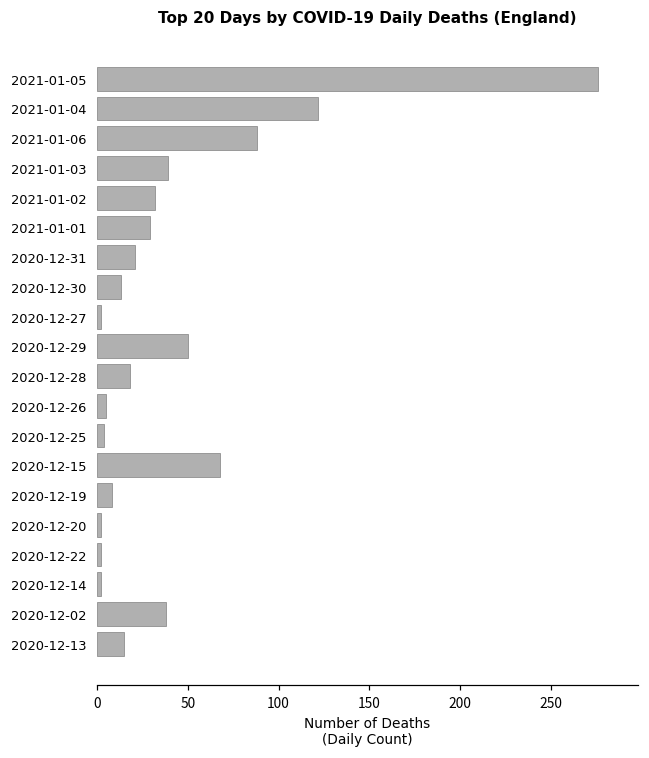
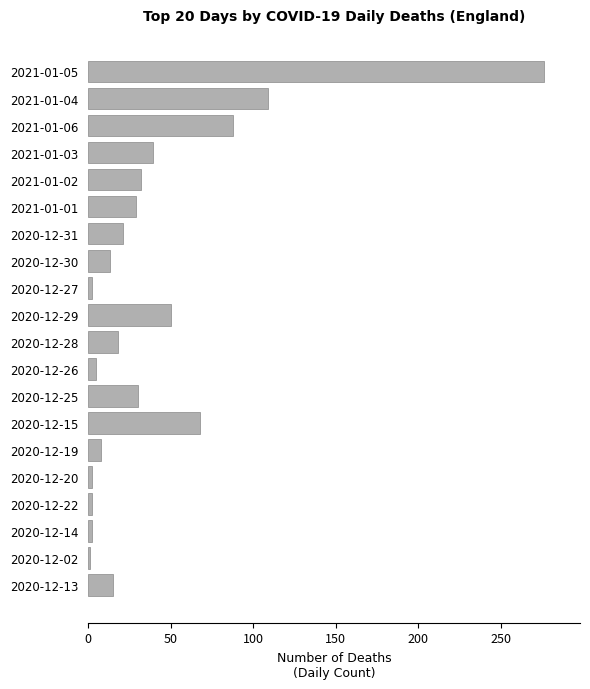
  {
    "2021-01-05": 276,
-   "2021-01-04": 122,
+   "2021-01-04": 109,
    "2021-01-06": 88,
    "2021-01-03": 39,
    "2021-01-02": 32,
    "2021-01-01": 29,
    "2020-12-31": 21,
    "2020-12-30": 13,
    "2020-12-27": 2,
    "2020-12-29": 50,
    "2020-12-28": 18,
    "2020-12-26": 5,
-   "2020-12-25": 4,
+   "2020-12-25": 30,
    "2020-12-15": 68,
    "2020-12-19": 8,
    "2020-12-20": 2,
    "2020-12-22": 2,
    "2020-12-14": 2,
-   "2020-12-02": 38,
+   "2020-12-02": 1,
    "2020-12-13": 15
  }
